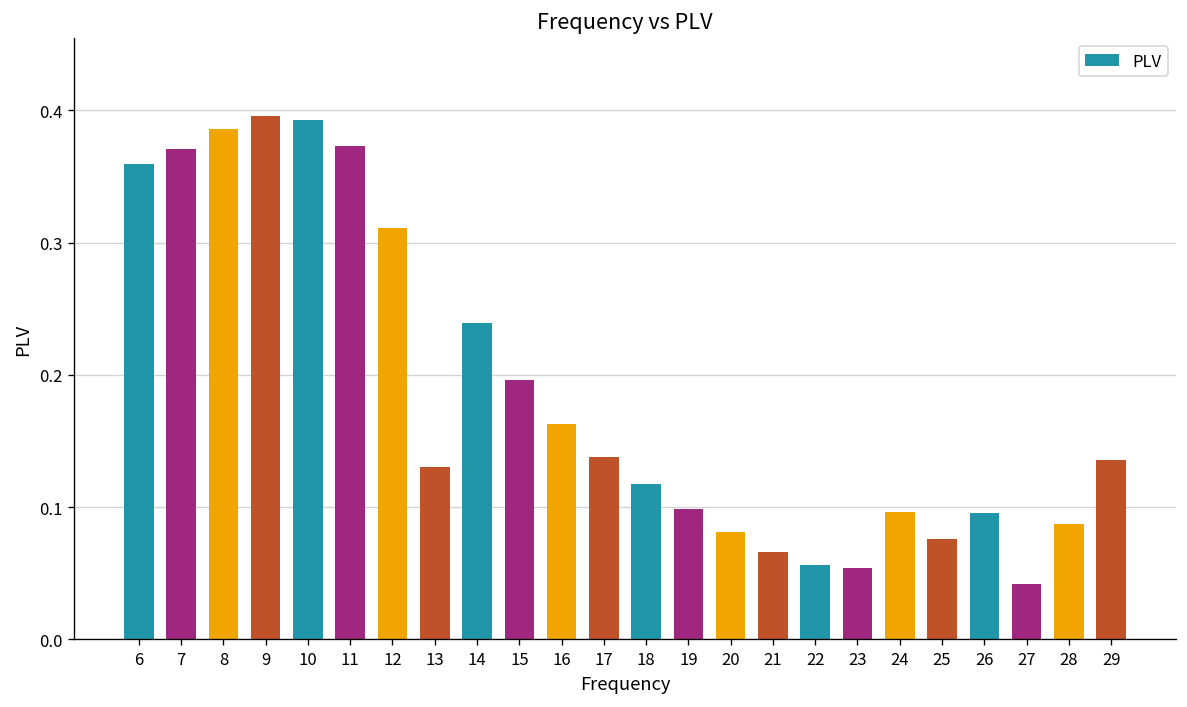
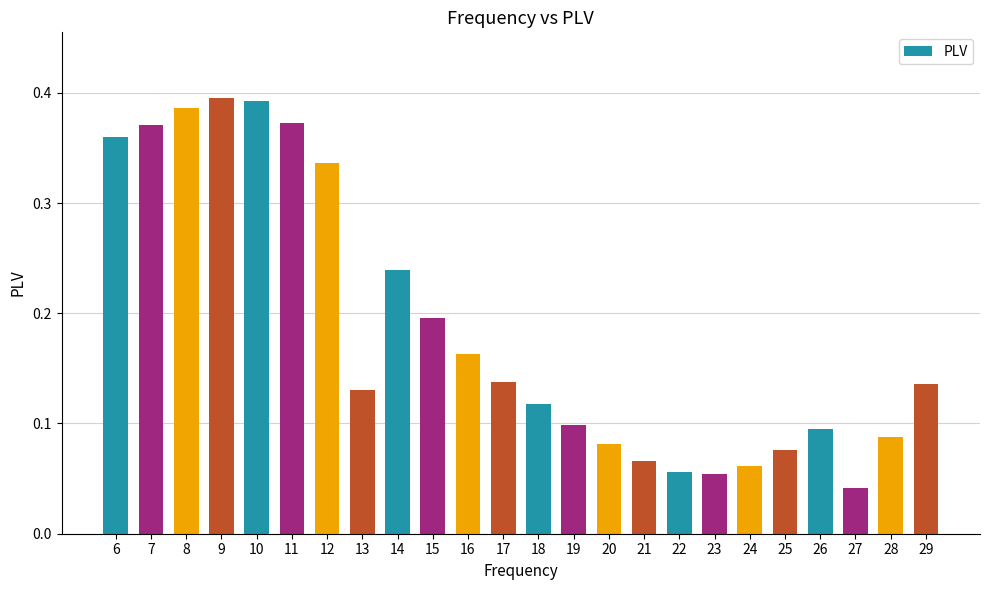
  {
    "6": 0.360,
    "7": 0.371,
    "8": 0.386,
    "9": 0.396,
    "10": 0.392,
    "11": 0.373,
-   "12": 0.311,
+   "12": 0.336,
    "13": 0.131,
    "14": 0.239,
    "15": 0.196,
    "16": 0.163,
    "17": 0.138,
    "18": 0.117,
    "19": 0.099,
    "20": 0.082,
    "21": 0.066,
    "22": 0.056,
    "23": 0.054,
-   "24": 0.097,
+   "24": 0.061,
    "25": 0.076,
    "26": 0.095,
    "27": 0.042,
    "28": 0.088,
    "29": 0.136
  }
